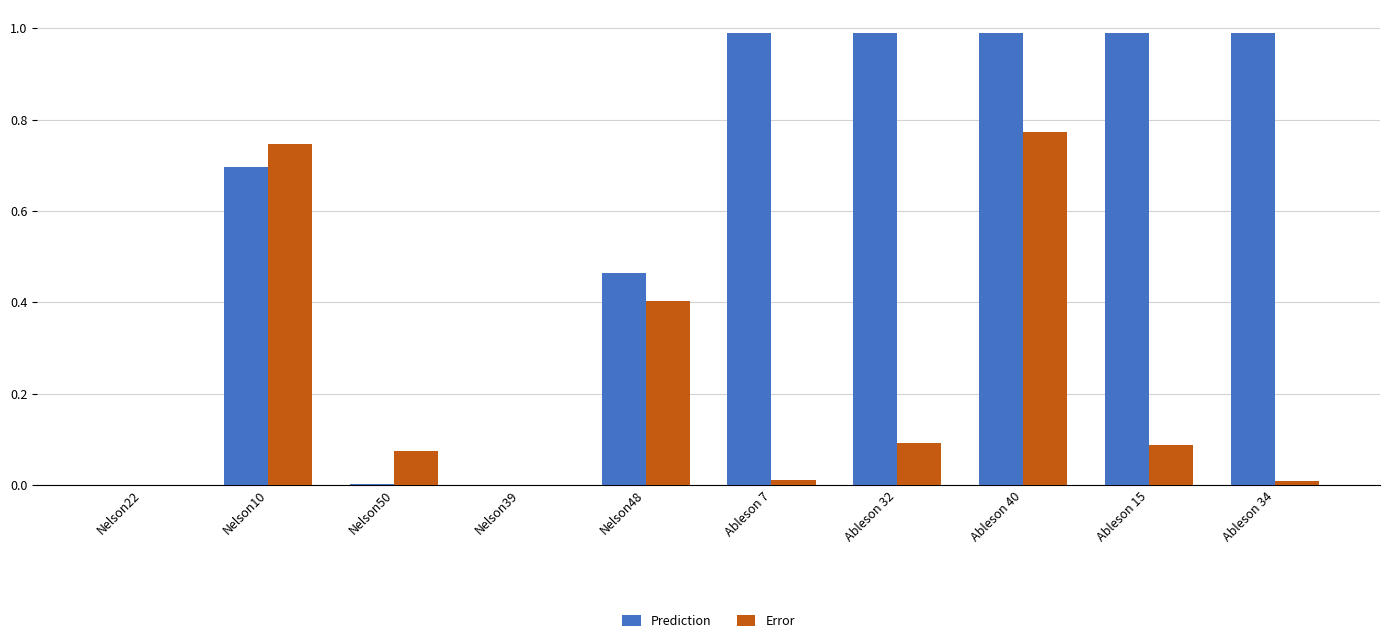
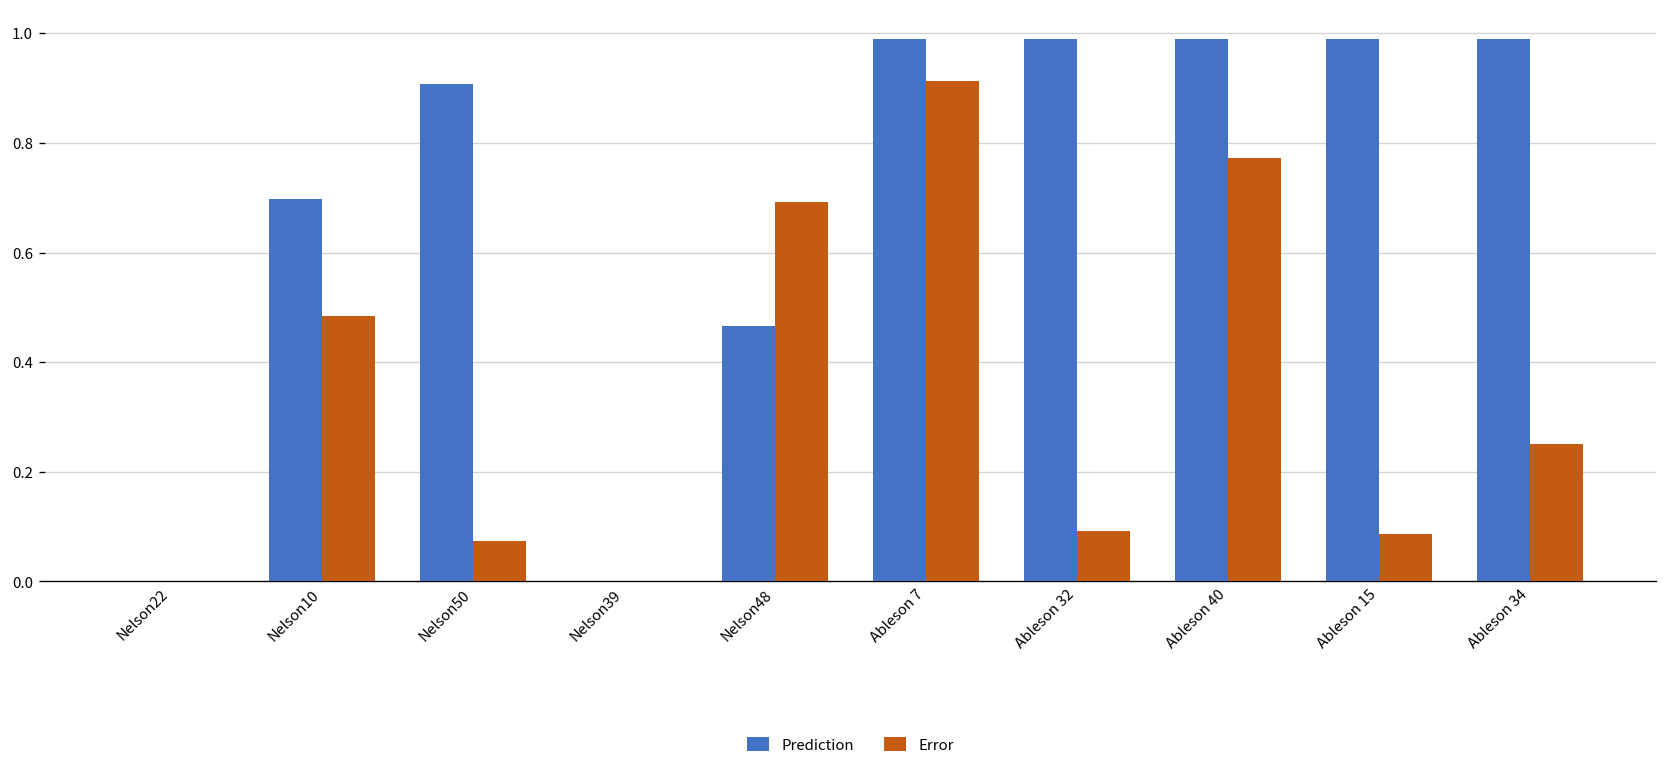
  {
    "Prediction": {
      "Nelson10": 0.70,
-     "Nelson50": 0.00,
+     "Nelson50": 0.91,
      "Nelson48": 0.47,
      "Ableson 7": 0.99,
      "Ableson 32": 0.99,
      "Ableson 40": 0.99,
      "Ableson 15": 0.99,
      "Ableson 34": 0.99
    },
    "Error": {
-     "Nelson10": 0.75,
+     "Nelson10": 0.48,
      "Nelson50": 0.07,
-     "Nelson48": 0.40,
-     "Ableson 7": 0.01,
+     "Nelson48": 0.69,
+     "Ableson 7": 0.91,
      "Ableson 32": 0.09,
      "Ableson 40": 0.77,
      "Ableson 15": 0.09,
-     "Ableson 34": 0.01
+     "Ableson 34": 0.25
    }
  }
